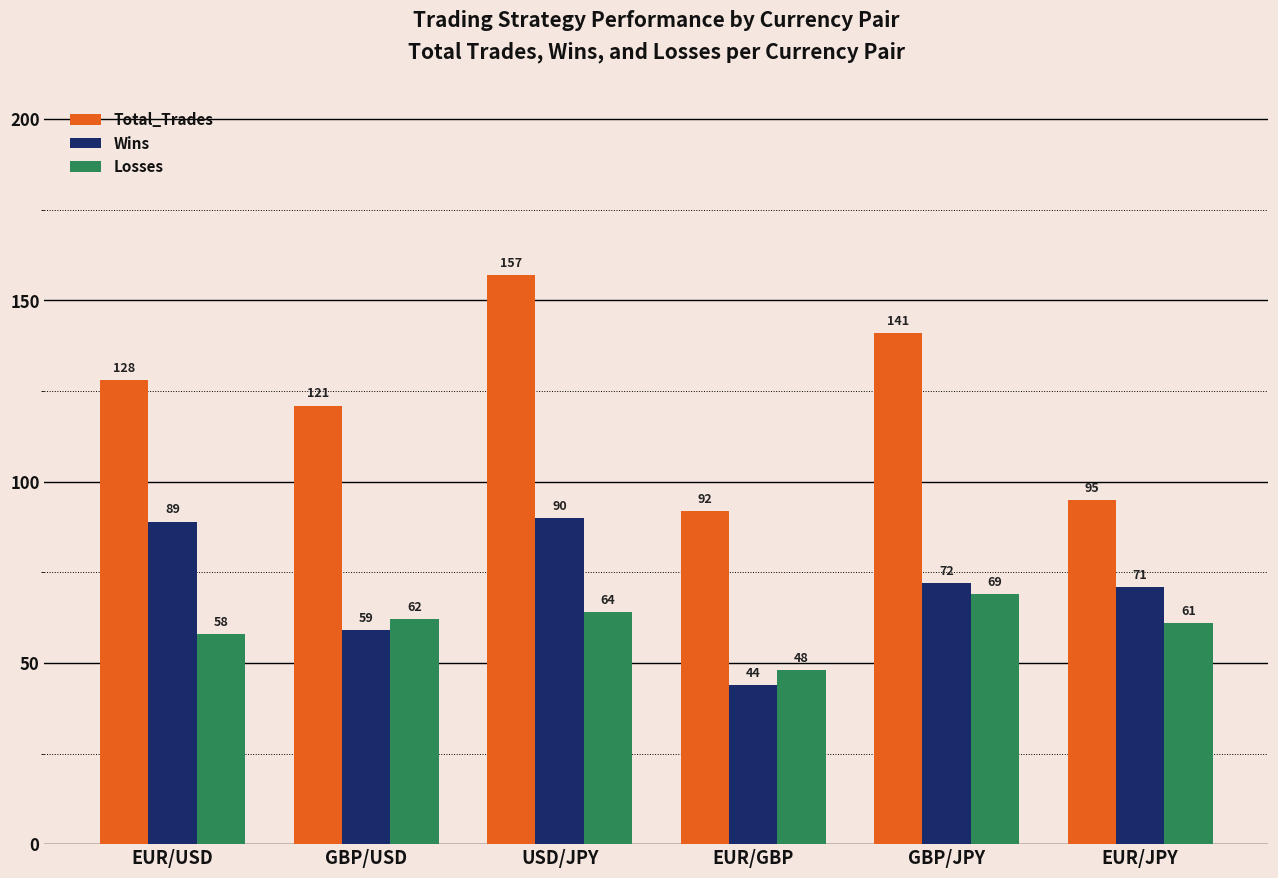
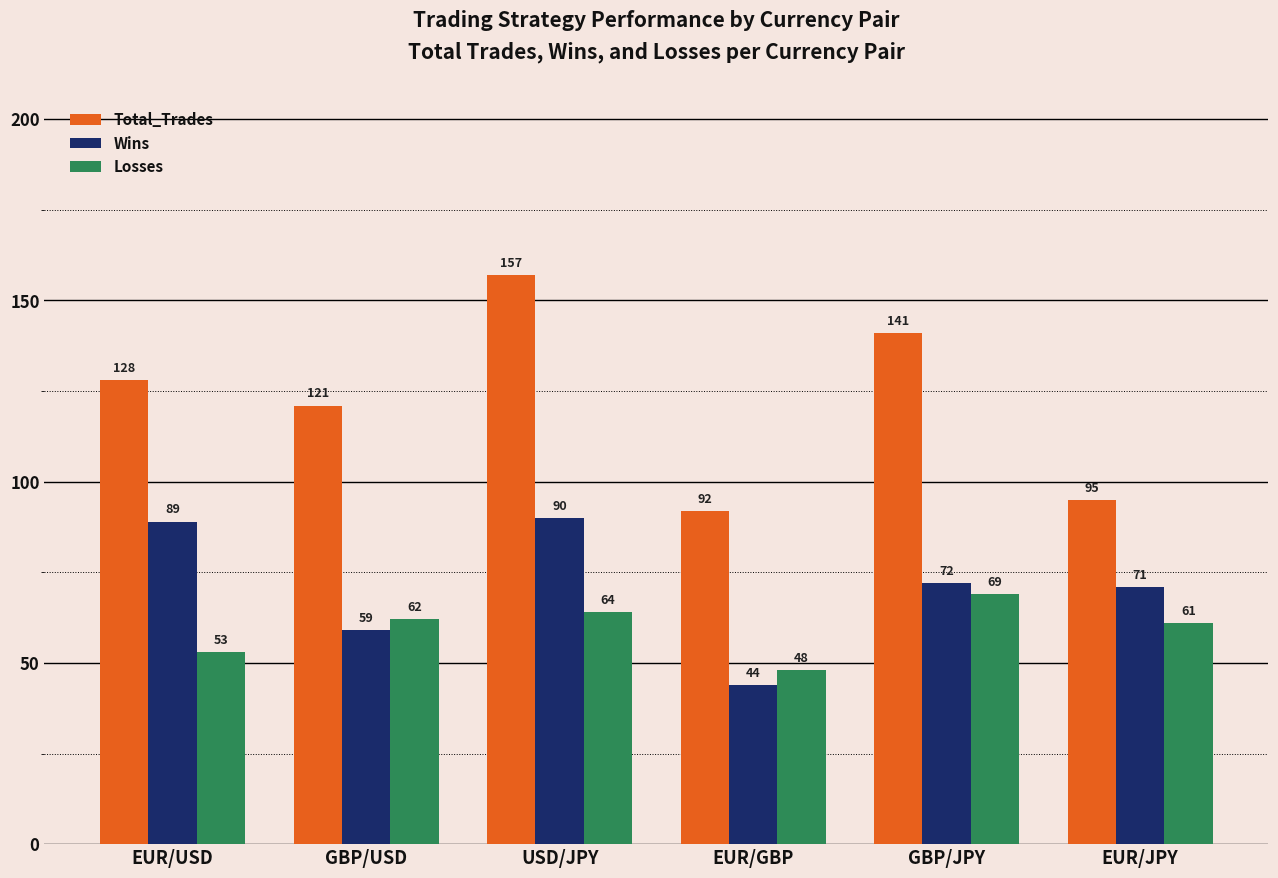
  {
    "Total_Trades": {
      "EUR/USD": 128,
      "GBP/USD": 121,
      "USD/JPY": 157,
      "EUR/GBP": 92,
      "GBP/JPY": 141,
      "EUR/JPY": 95
    },
    "Wins": {
      "EUR/USD": 89,
      "GBP/USD": 59,
      "USD/JPY": 90,
      "EUR/GBP": 44,
      "GBP/JPY": 72,
      "EUR/JPY": 71
    },
    "Losses": {
-     "EUR/USD": 58,
+     "EUR/USD": 53,
      "GBP/USD": 62,
      "USD/JPY": 64,
      "EUR/GBP": 48,
      "GBP/JPY": 69,
      "EUR/JPY": 61
    }
  }
